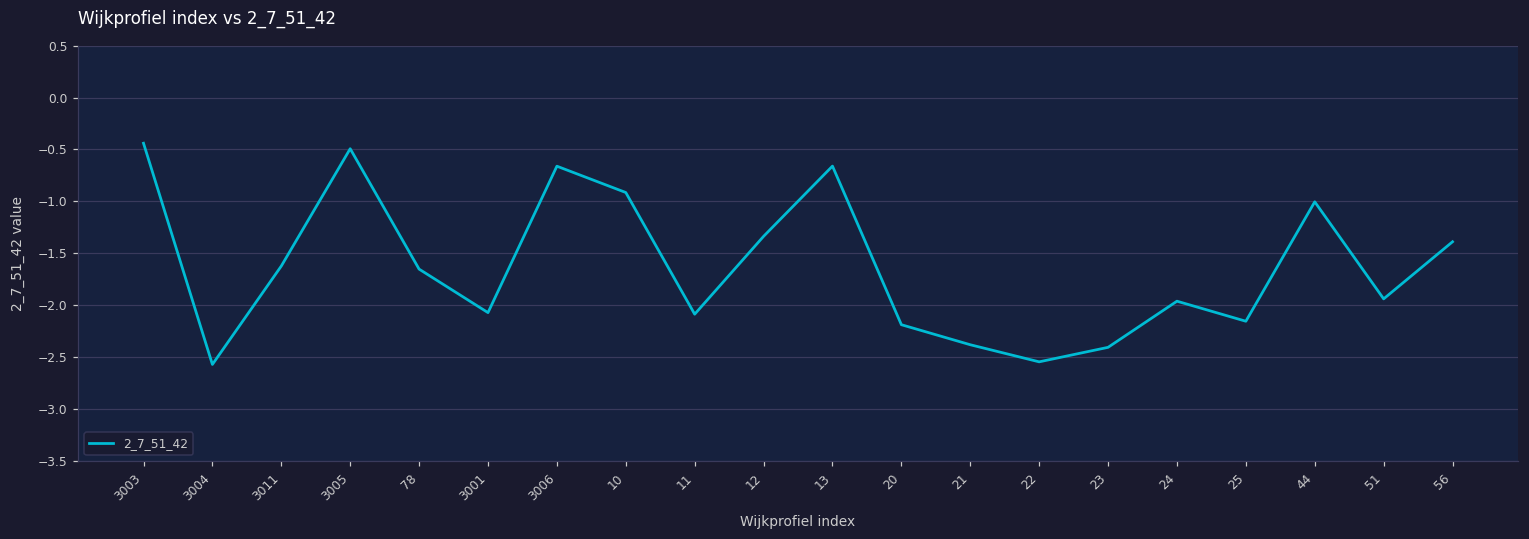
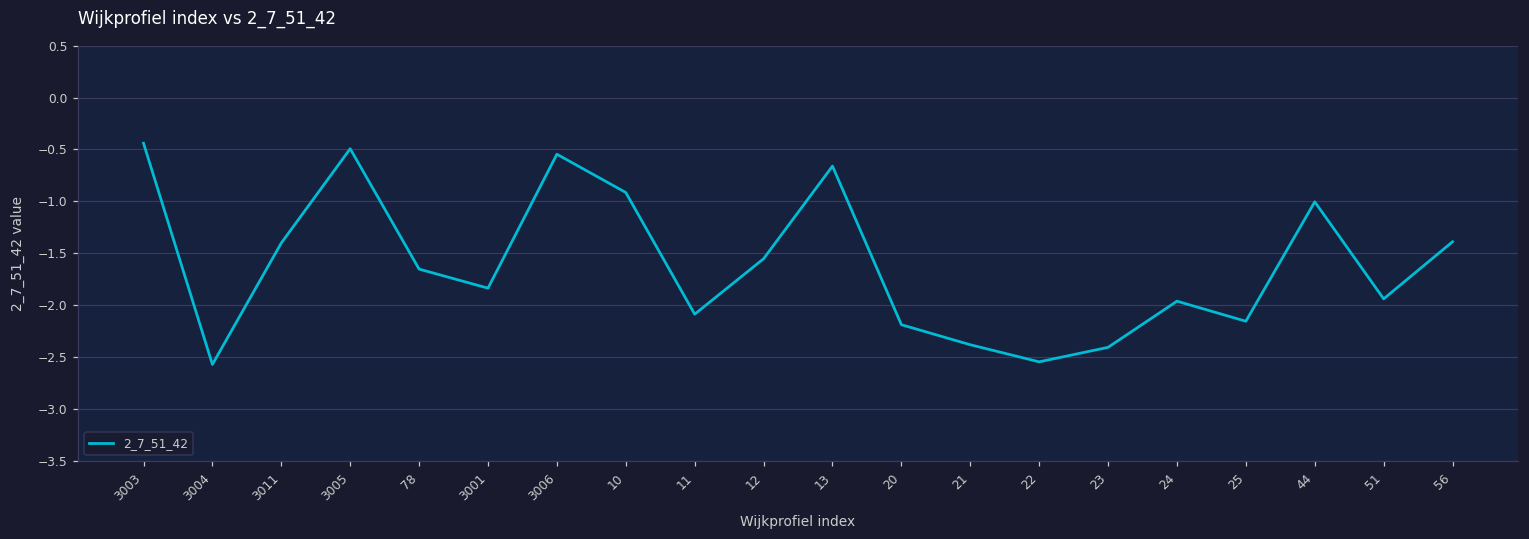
  {
    "3003": -0.4,
    "3004": -2.6,
-   "3011": -1.6,
+   "3011": -1.4,
    "3005": -0.5,
    "78": -1.7,
-   "3001": -2.1,
-   "3006": -0.7,
+   "3001": -1.8,
+   "3006": -0.5,
    "10": -0.9,
    "11": -2.1,
-   "12": -1.3,
+   "12": -1.6,
    "13": -0.7,
    "20": -2.2,
    "21": -2.4,
    "22": -2.5,
    "23": -2.4,
    "24": -2.0,
    "25": -2.2,
    "44": -1.0,
    "51": -1.9,
    "56": -1.4
  }
